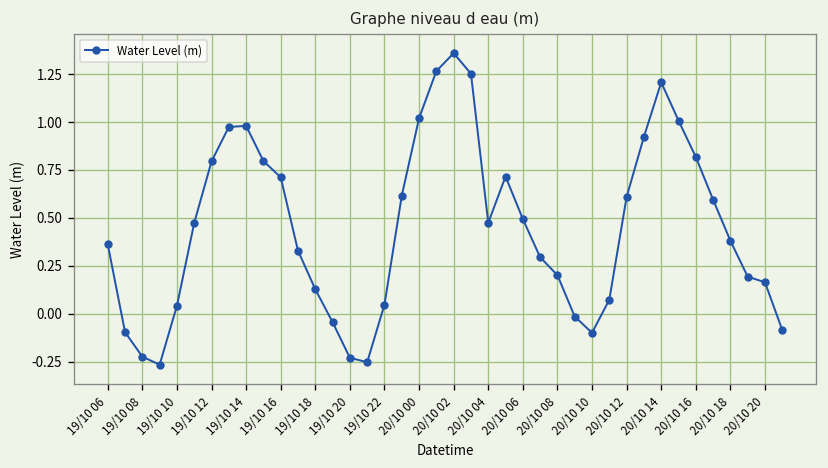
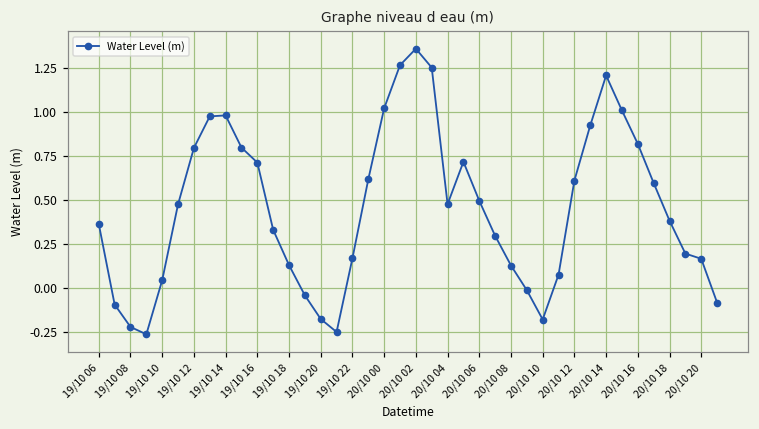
  {
    "19/10 06": 0.36,
    "19/10 08": -0.22,
    "19/10 10": 0.04,
    "19/10 12": 0.79,
    "19/10 14": 0.98,
    "19/10 16": 0.71,
    "19/10 18": 0.13,
-   "19/10 20": -0.23,
-   "19/10 22": 0.05,
+   "19/10 20": -0.18,
+   "19/10 22": 0.17,
    "20/10 00": 1.02,
    "20/10 02": 1.36,
    "20/10 04": 0.47,
    "20/10 06": 0.49,
-   "20/10 08": 0.20,
-   "20/10 10": -0.10,
+   "20/10 08": 0.13,
+   "20/10 10": -0.18,
    "20/10 12": 0.61,
    "20/10 14": 1.21,
    "20/10 16": 0.82,
    "20/10 18": 0.38,
    "20/10 20": 0.16
  }
